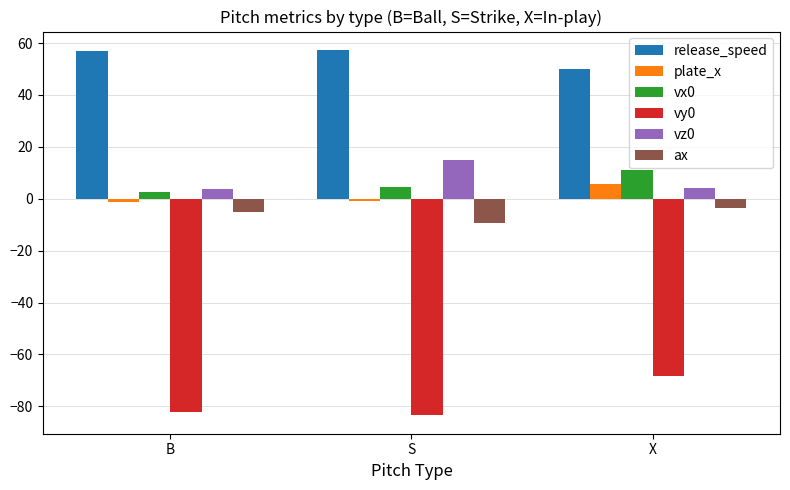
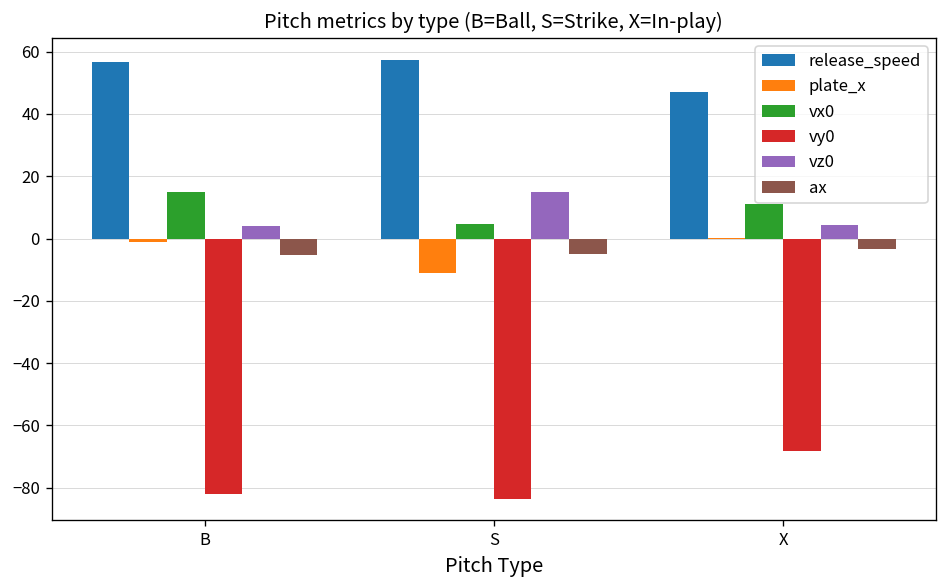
  {
    "release_speed": {
      "B": 57,
      "S": 57,
-     "X": 50
+     "X": 47
    },
    "plate_x": {
      "B": -1,
-     "S": -1,
-     "X": 6
+     "S": -11,
+     "X": 0
    },
    "vx0": {
-     "B": 3,
+     "B": 15,
      "S": 5,
      "X": 11
    },
    "vy0": {
      "B": -82,
      "S": -84,
      "X": -68
    },
    "vz0": {
      "B": 4,
      "S": 15,
      "X": 4
    },
    "ax": {
      "B": -5,
-     "S": -9,
+     "S": -5,
      "X": -4
    }
  }
